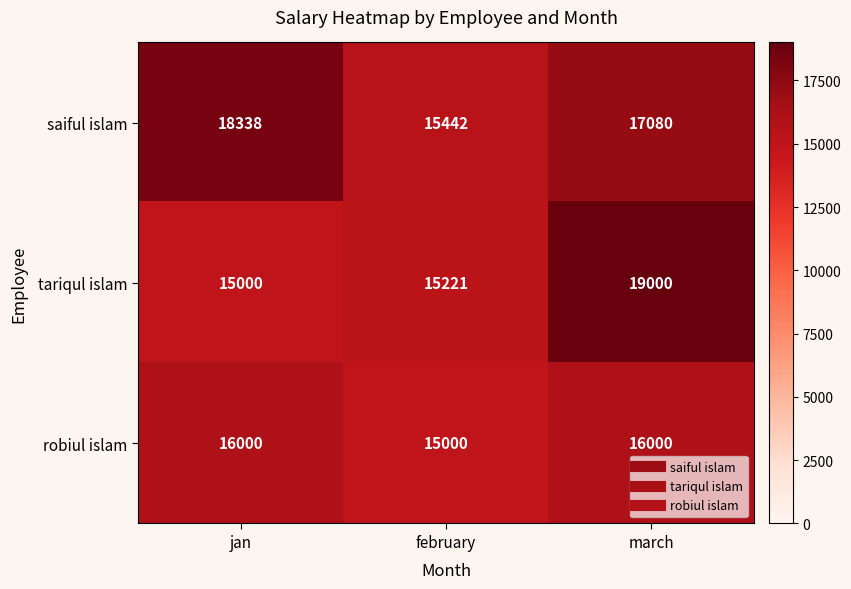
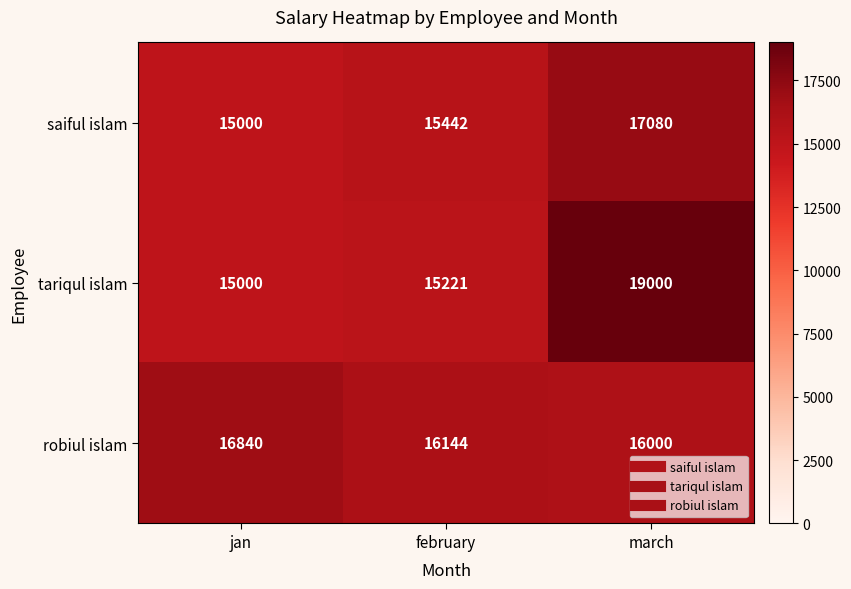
  {
    "saiful islam": {
-     "jan": 18338,
+     "jan": 15000,
      "february": 15442,
      "march": 17080
    },
    "tariqul islam": {
      "jan": 15000,
      "february": 15221,
      "march": 19000
    },
    "robiul islam": {
-     "jan": 16000,
-     "february": 15000,
+     "jan": 16840,
+     "february": 16144,
      "march": 16000
    }
  }
